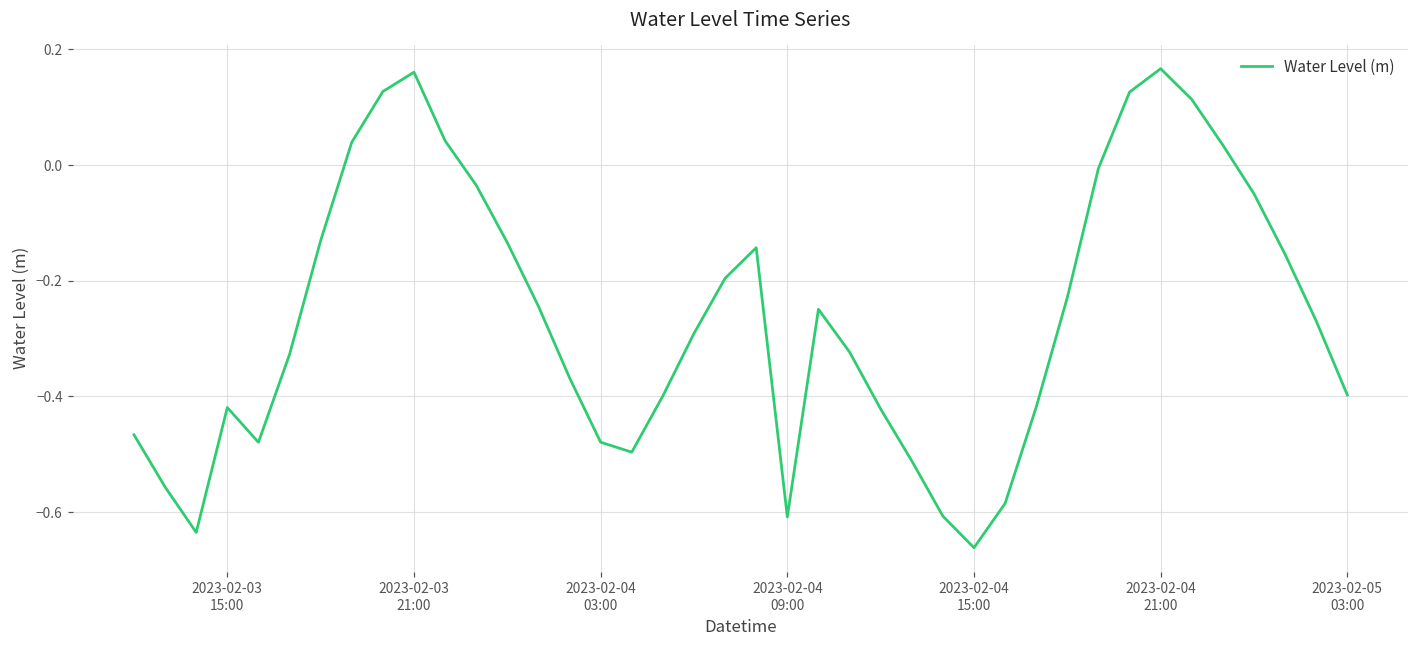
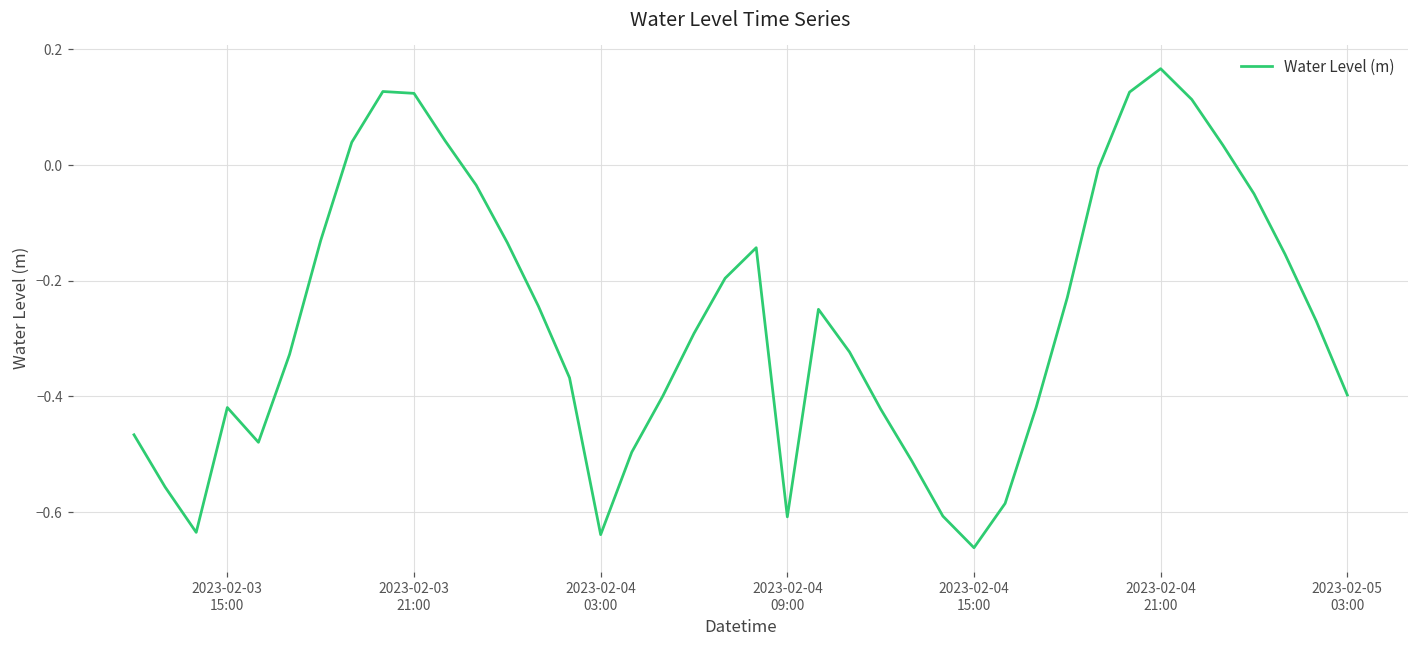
  {
    "2023-02-03 15:00": -0.42,
-   "2023-02-03 21:00": 0.16,
-   "2023-02-04 03:00": -0.48,
+   "2023-02-03 21:00": 0.12,
+   "2023-02-04 03:00": -0.64,
    "2023-02-04 09:00": -0.61,
    "2023-02-04 15:00": -0.66,
    "2023-02-04 21:00": 0.17,
    "2023-02-05 03:00": -0.40
  }
